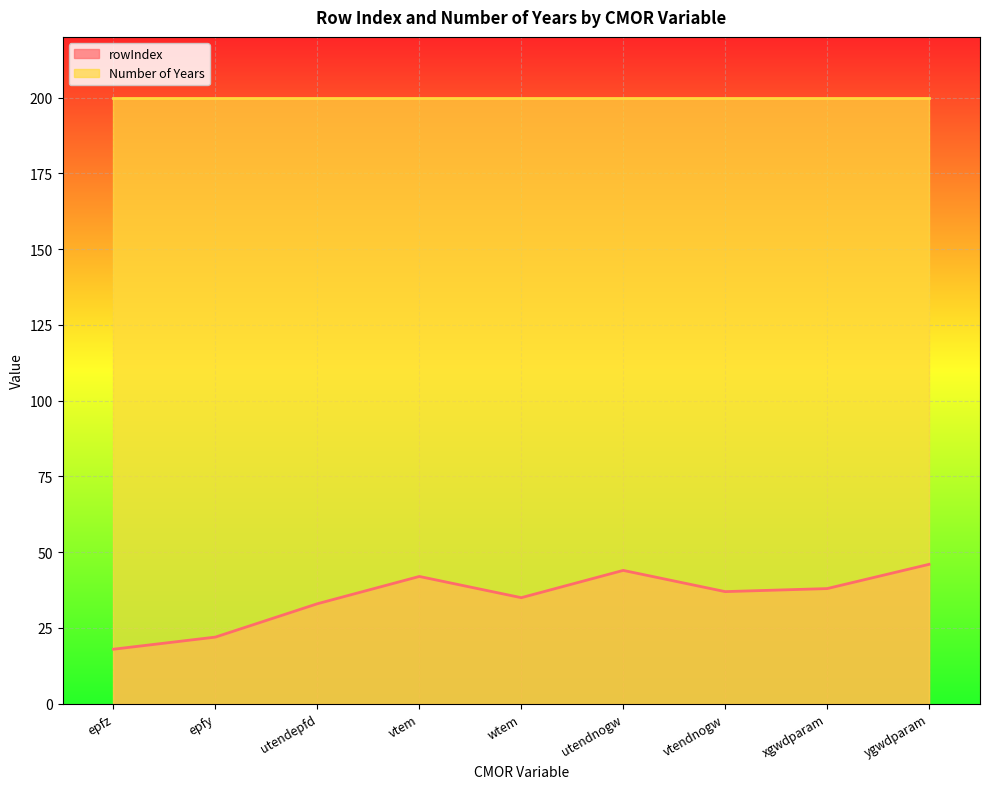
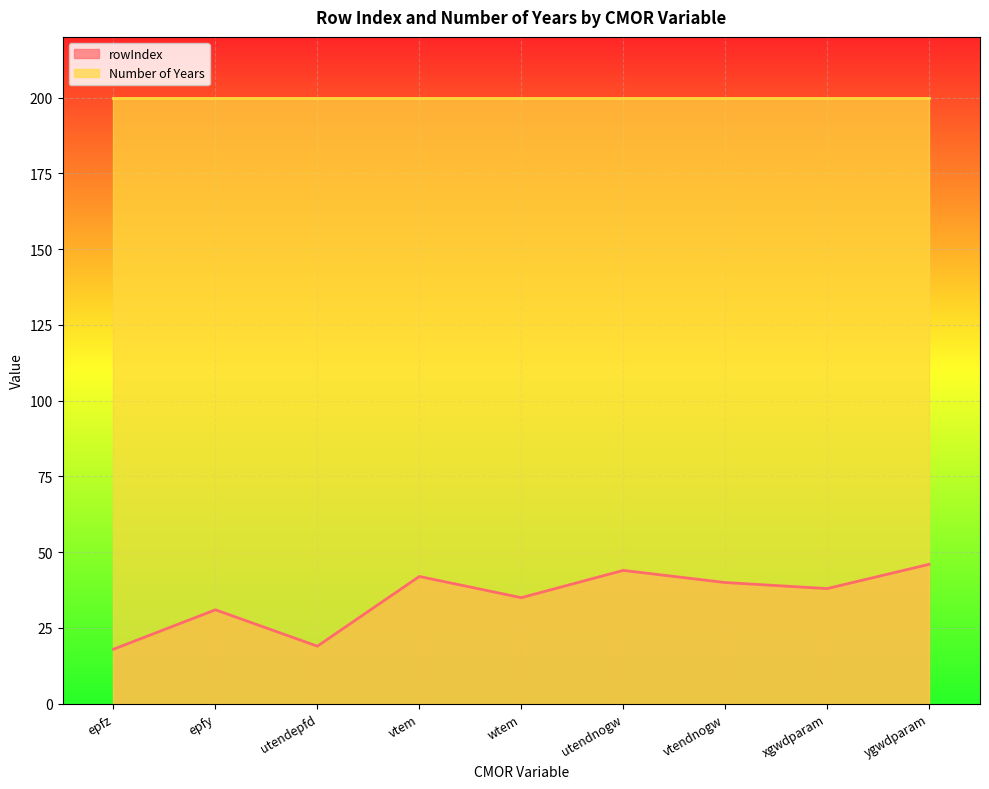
  {
    "rowIndex": {
      "epfz": 18,
-     "epfy": 22,
-     "utendepfd": 33,
+     "epfy": 31,
+     "utendepfd": 19,
      "vtem": 42,
      "wtem": 35,
      "utendnogw": 44,
-     "vtendnogw": 37,
+     "vtendnogw": 40,
      "xgwdparam": 38,
      "ygwdparam": 46
    },
    "Number of Years": {
      "epfz": 200,
      "epfy": 200,
      "utendepfd": 200,
      "vtem": 200,
      "wtem": 200,
      "utendnogw": 200,
      "vtendnogw": 200,
      "xgwdparam": 200,
      "ygwdparam": 200
    }
  }
